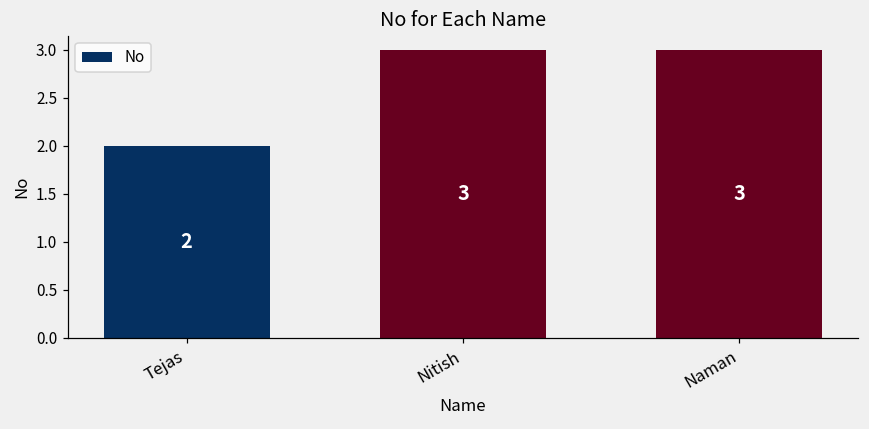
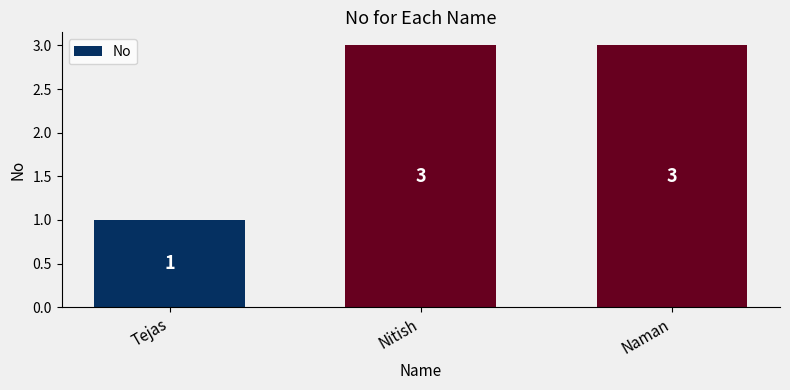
  {
-   "Tejas": 2,
+   "Tejas": 1,
    "Nitish": 3,
    "Naman": 3
  }
